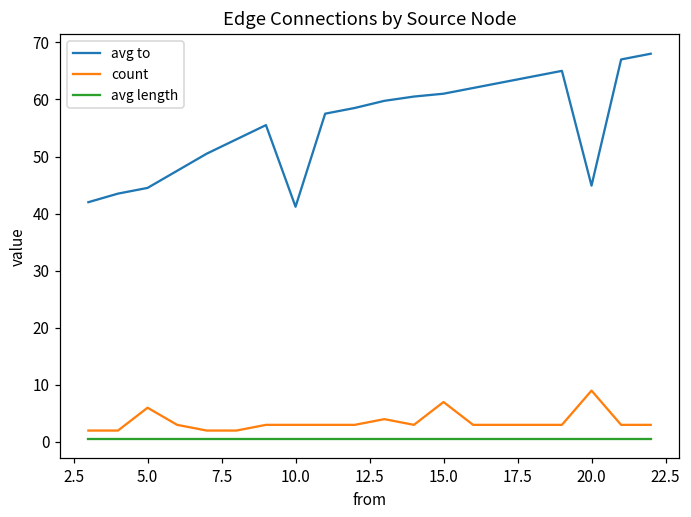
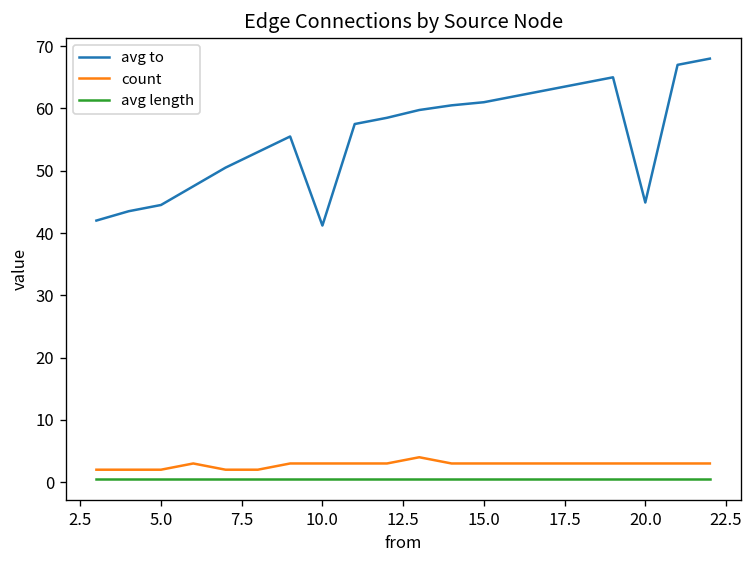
  {
    "avg to": {
      "5.0": 45,
      "10.0": 41,
      "15.0": 61,
      "20.0": 45
    },
    "count": {
-     "5.0": 6,
+     "5.0": 2,
      "10.0": 3,
-     "15.0": 7,
-     "20.0": 9
+     "15.0": 3,
+     "20.0": 3
    },
    "avg length": {
      "5.0": 1,
      "10.0": 1,
      "15.0": 1,
      "20.0": 1
    }
  }
